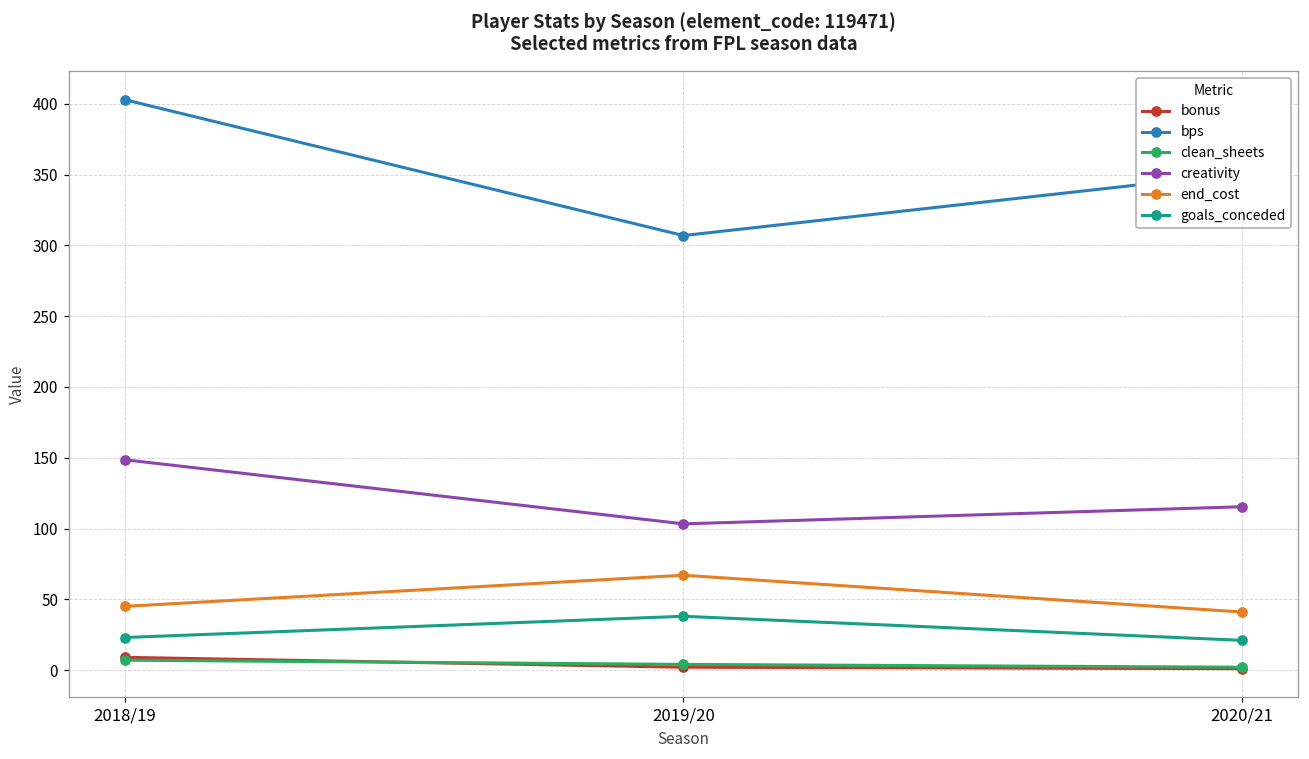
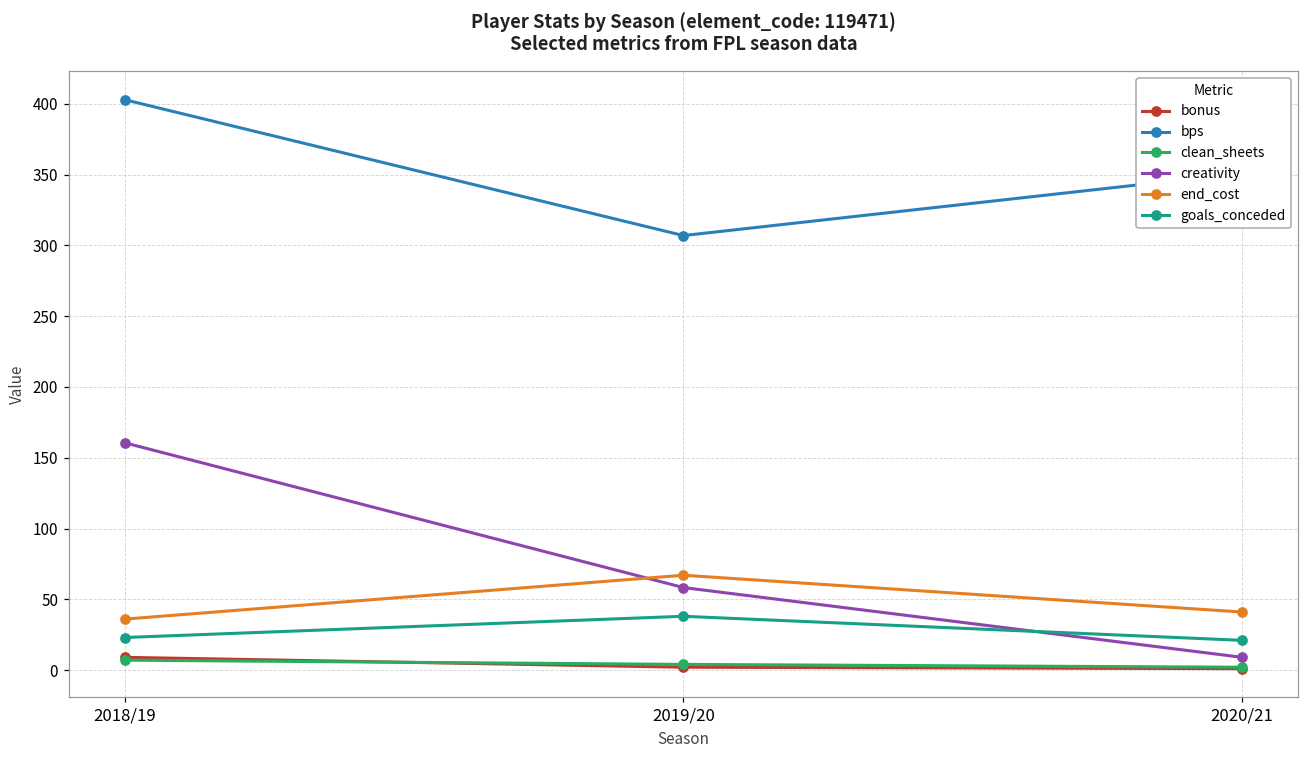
  {
    "bonus": {
      "2019/20": 2
    },
    "bps": {
      "2018/19": 403,
      "2019/20": 307
    },
    "creativity": {
-     "2018/19": 149,
-     "2019/20": 103,
-     "2020/21": 115
+     "2018/19": 161,
+     "2019/20": 58,
+     "2020/21": 9
    },
    "end_cost": {
-     "2018/19": 45,
+     "2018/19": 36,
      "2019/20": 67,
      "2020/21": 41
    }
  }
